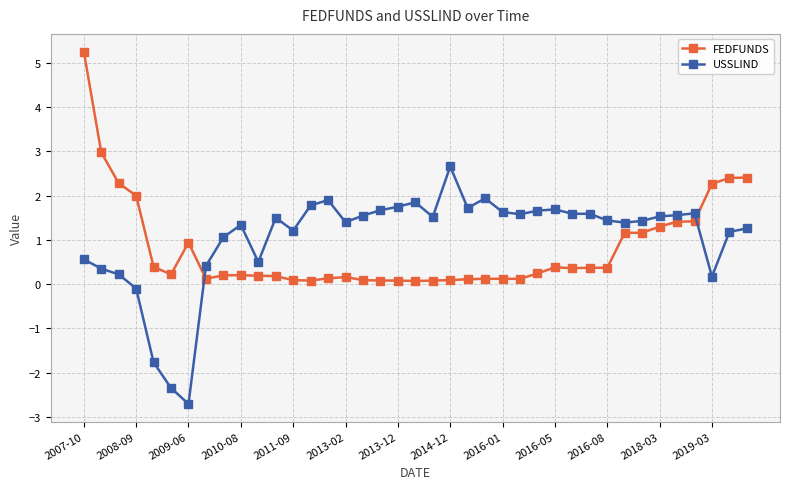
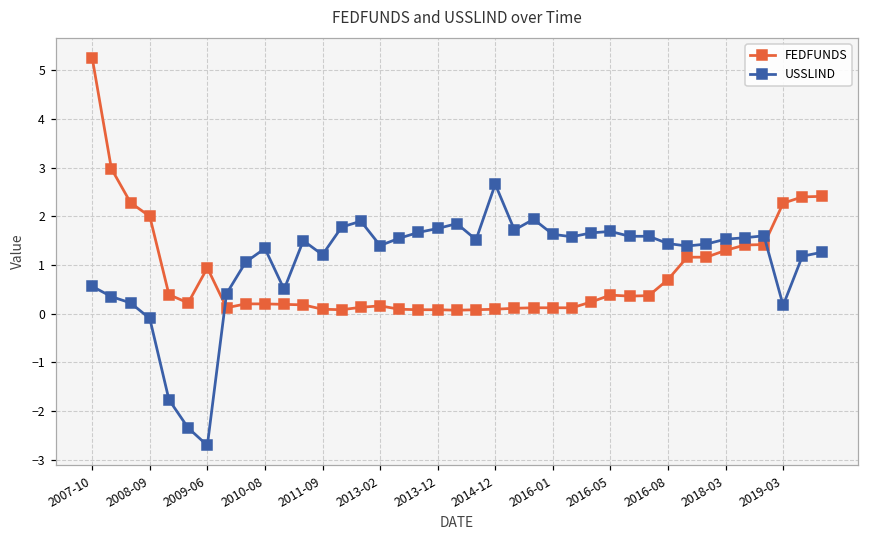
  {
    "FEDFUNDS": {
      "2007-10": 5.3,
      "2008-09": 2.0,
      "2009-06": 0.9,
      "2010-08": 0.2,
      "2011-09": 0.1,
      "2013-02": 0.2,
      "2013-12": 0.1,
      "2014-12": 0.1,
      "2016-01": 0.1,
      "2016-05": 0.4,
-     "2016-08": 0.4,
+     "2016-08": 0.7,
      "2018-03": 1.3,
      "2019-03": 2.3
    },
    "USSLIND": {
      "2007-10": 0.6,
      "2008-09": -0.1,
      "2009-06": -2.7,
      "2010-08": 1.3,
      "2011-09": 1.2,
      "2013-02": 1.4,
      "2013-12": 1.8,
      "2014-12": 2.7,
      "2016-01": 1.6,
      "2016-05": 1.7,
      "2016-08": 1.4,
      "2018-03": 1.5,
      "2019-03": 0.2
    }
  }
